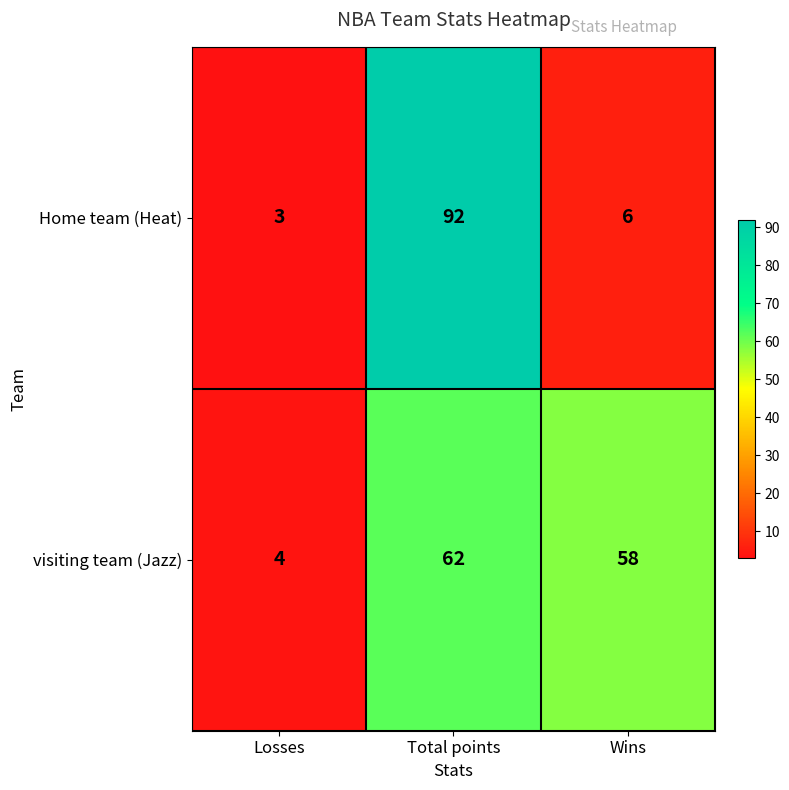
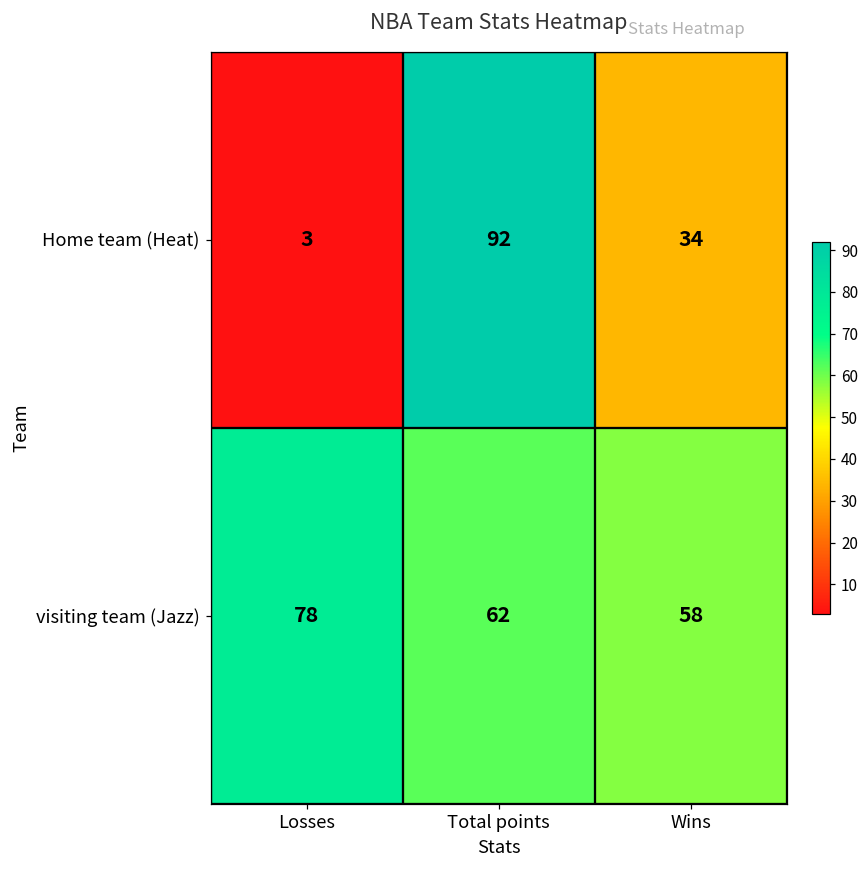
  {
    "Home team (Heat)": {
      "Losses": 3,
      "Total points": 92,
-     "Wins": 6
+     "Wins": 34
    },
    "visiting team (Jazz)": {
-     "Losses": 4,
+     "Losses": 78,
      "Total points": 62,
      "Wins": 58
    }
  }
